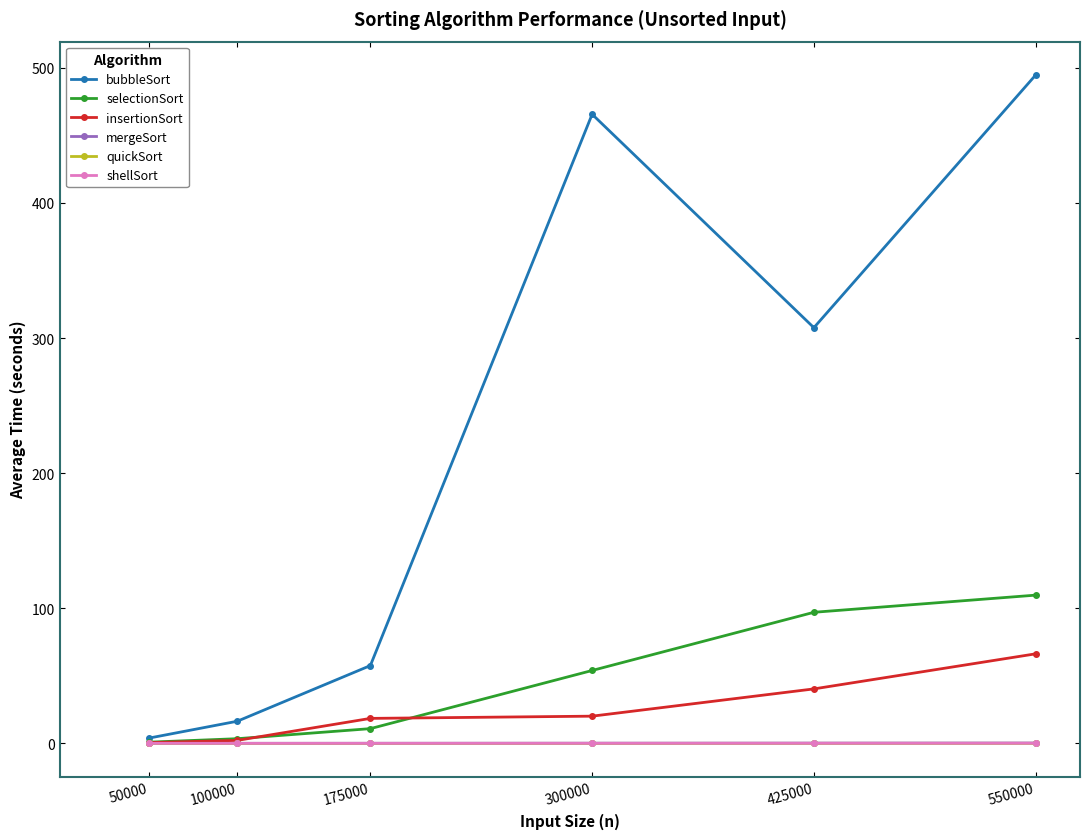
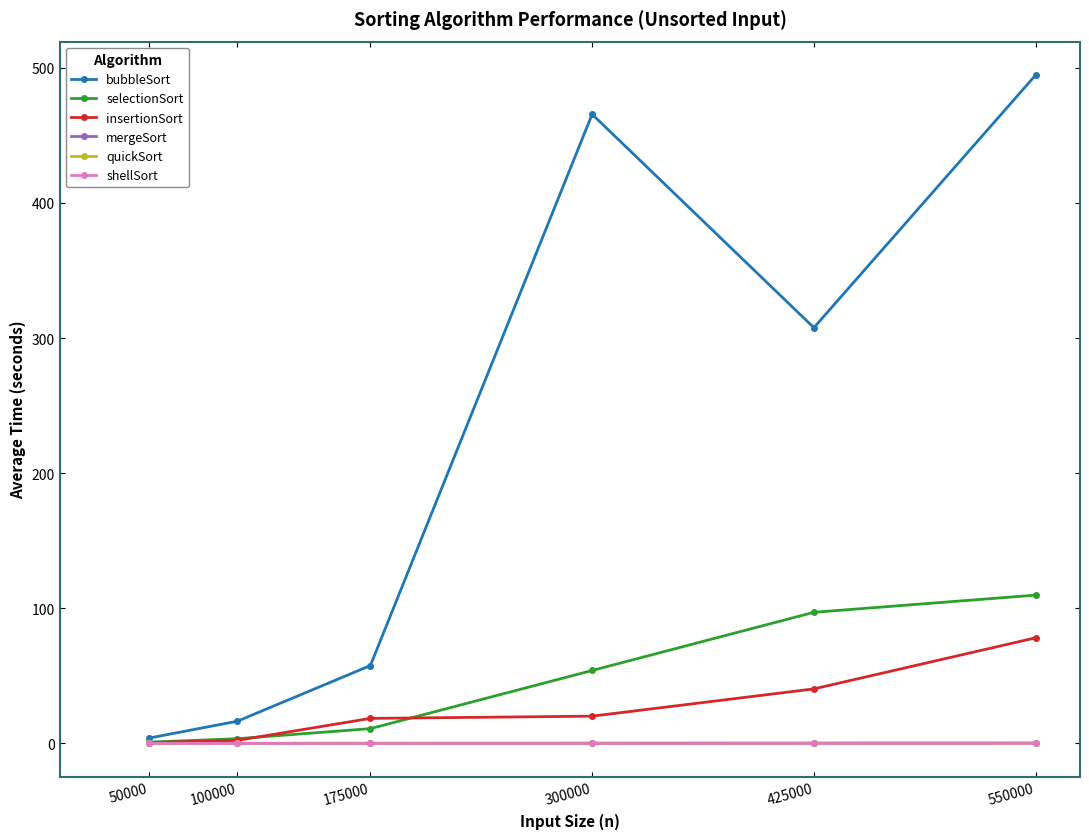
  {
    "bubbleSort": {
      "50000": 4,
      "100000": 16,
      "175000": 58,
      "300000": 466,
      "425000": 308,
      "550000": 495
    },
    "selectionSort": {
      "175000": 11,
      "300000": 54,
      "425000": 97,
      "550000": 110
    },
    "insertionSort": {
      "175000": 18,
      "300000": 20,
      "425000": 40,
-     "550000": 66
+     "550000": 78
    },
    "shellSort": {
      "100000": 0,
      "175000": 0,
      "300000": 0,
      "425000": 0,
      "550000": 0
    }
  }
